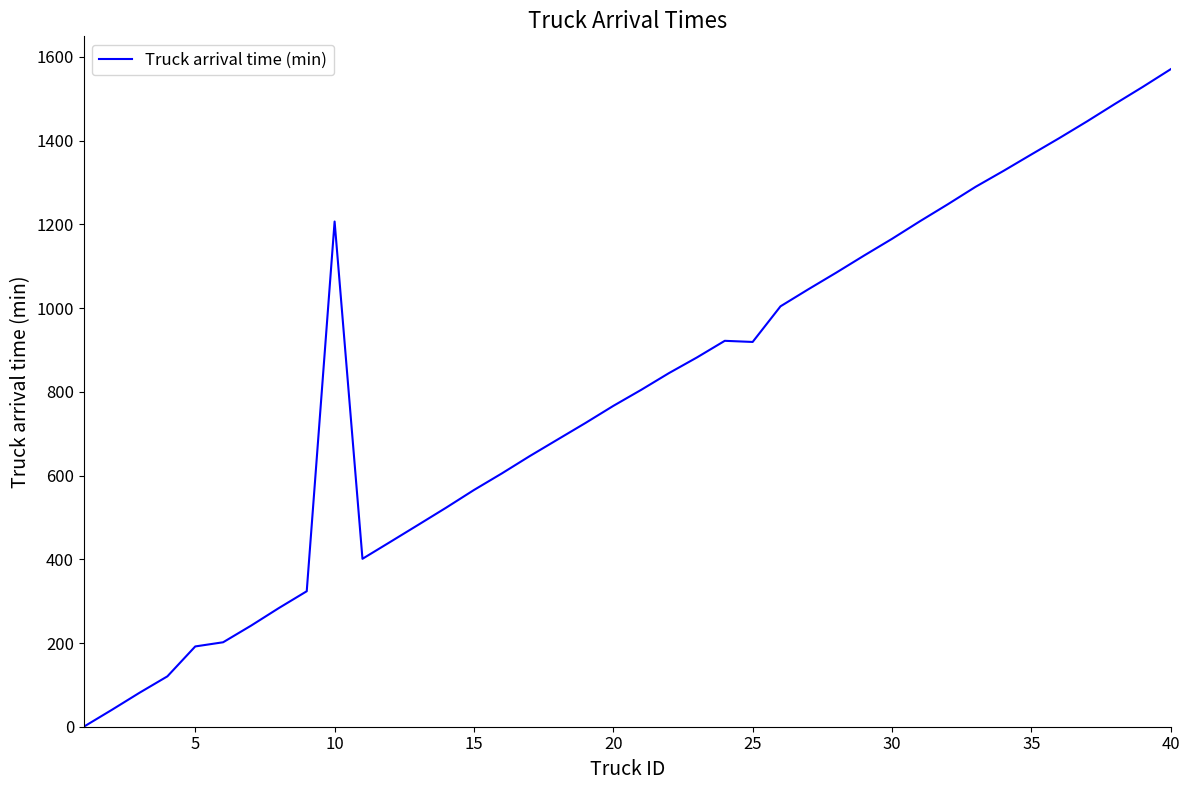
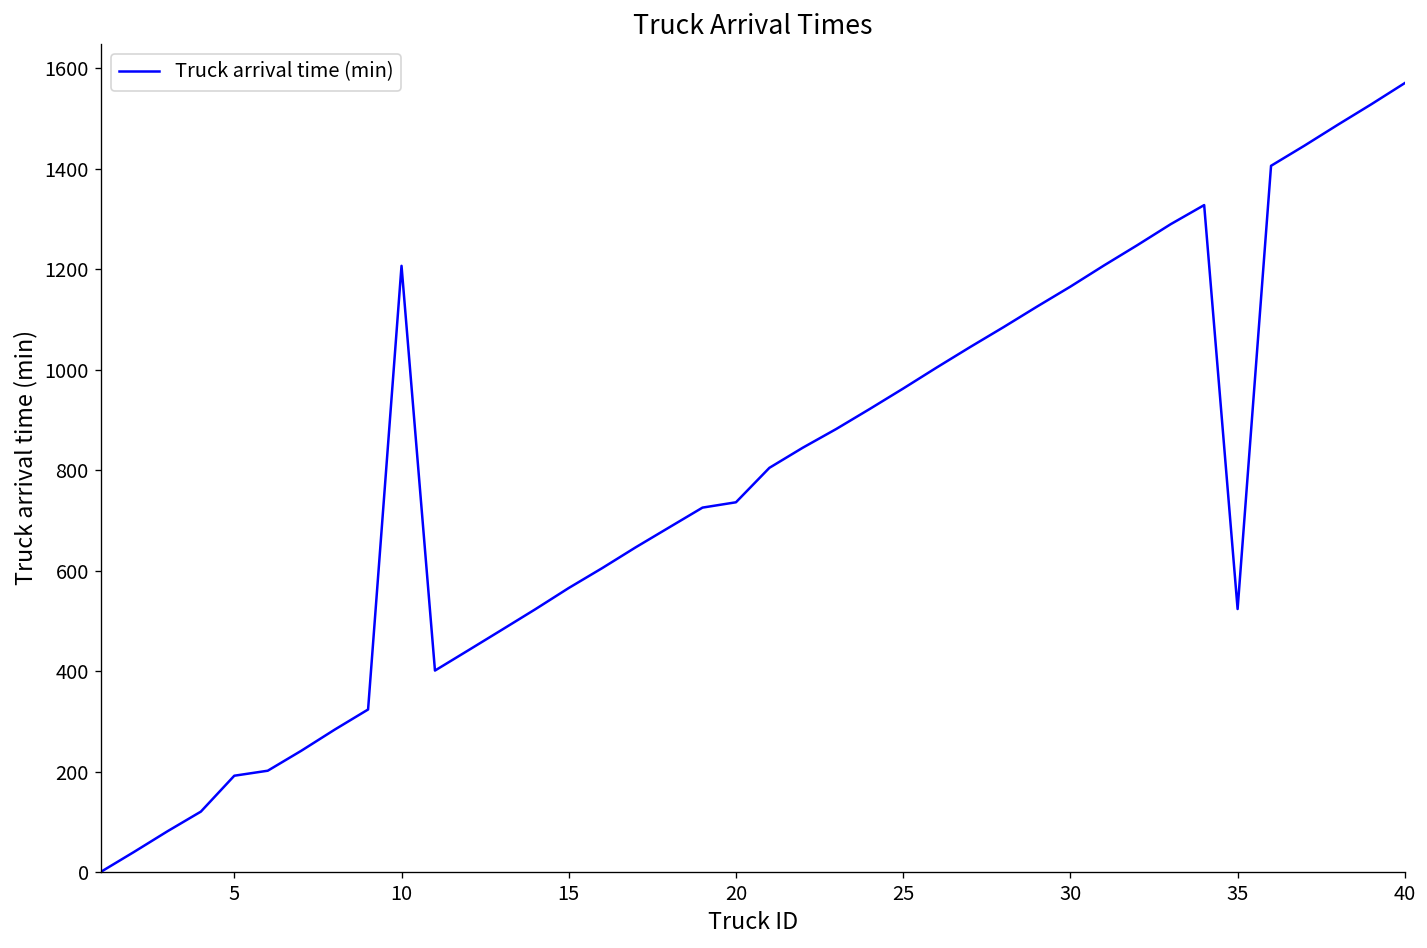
  {
    "5": 190,
    "10": 1210,
    "15": 570,
-   "20": 770,
-   "25": 920,
+   "20": 740,
+   "25": 960,
    "30": 1170,
-   "35": 1370,
+   "35": 520,
    "40": 1570
  }
